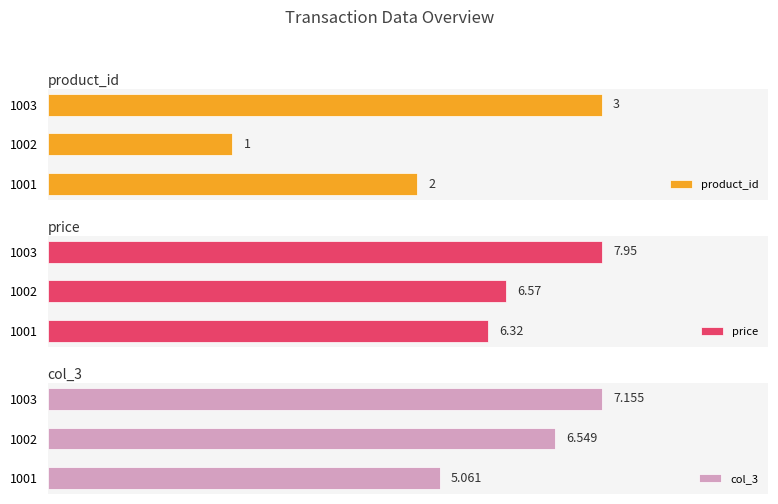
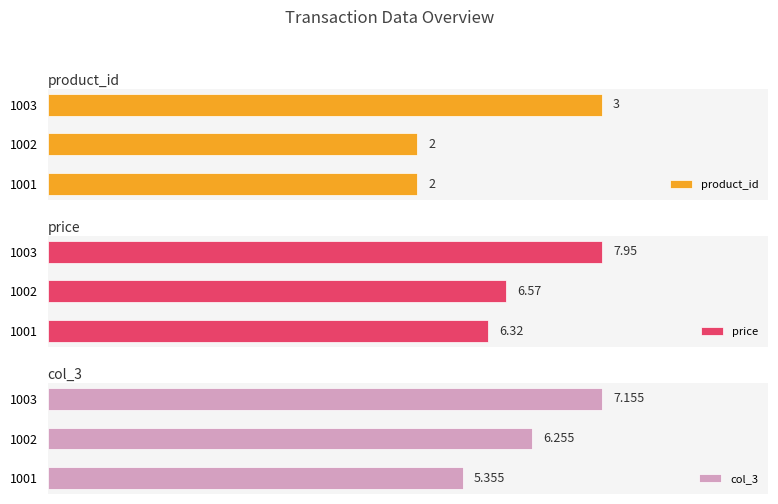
  {
    "product_id": {
      "1003": 3,
-     "1002": 1,
+     "1002": 2,
      "1001": 2
    },
    "price": {
      "1003": 7.95,
      "1002": 6.57,
      "1001": 6.32
    },
    "col_3": {
      "1003": 7.155,
-     "1002": 6.549,
-     "1001": 5.061
+     "1002": 6.255,
+     "1001": 5.355
    }
  }
